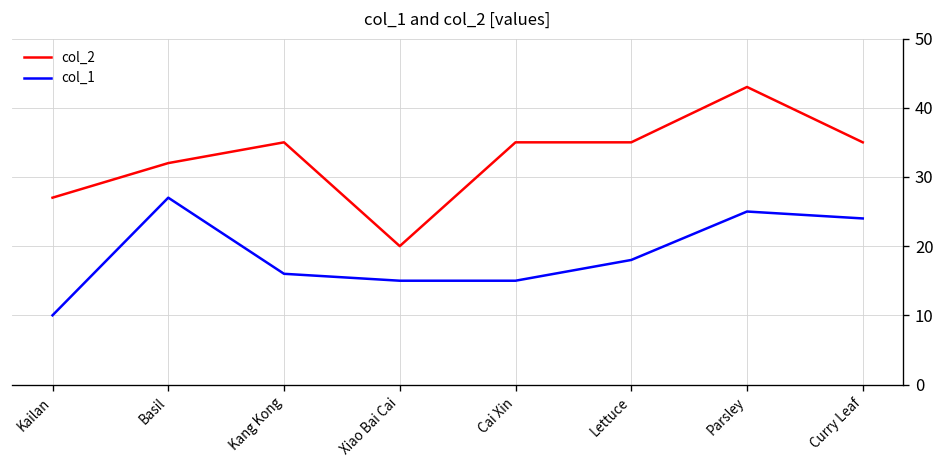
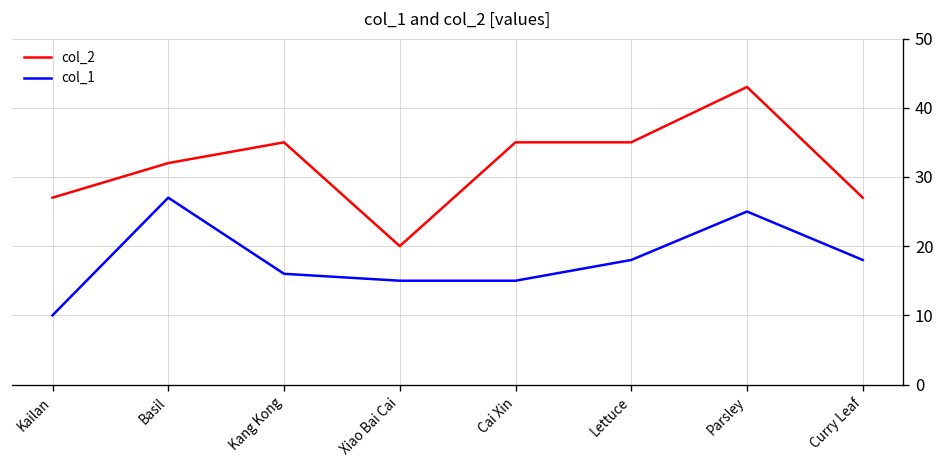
  {
    "col_2": {
      "Kailan": 27,
      "Basil": 32,
      "Kang Kong": 35,
      "Xiao Bai Cai": 20,
      "Cai Xin": 35,
      "Lettuce": 35,
      "Parsley": 43,
-     "Curry Leaf": 35
+     "Curry Leaf": 27
    },
    "col_1": {
      "Kailan": 10,
      "Basil": 27,
      "Kang Kong": 16,
      "Xiao Bai Cai": 15,
      "Cai Xin": 15,
      "Lettuce": 18,
      "Parsley": 25,
-     "Curry Leaf": 24
+     "Curry Leaf": 18
    }
  }
